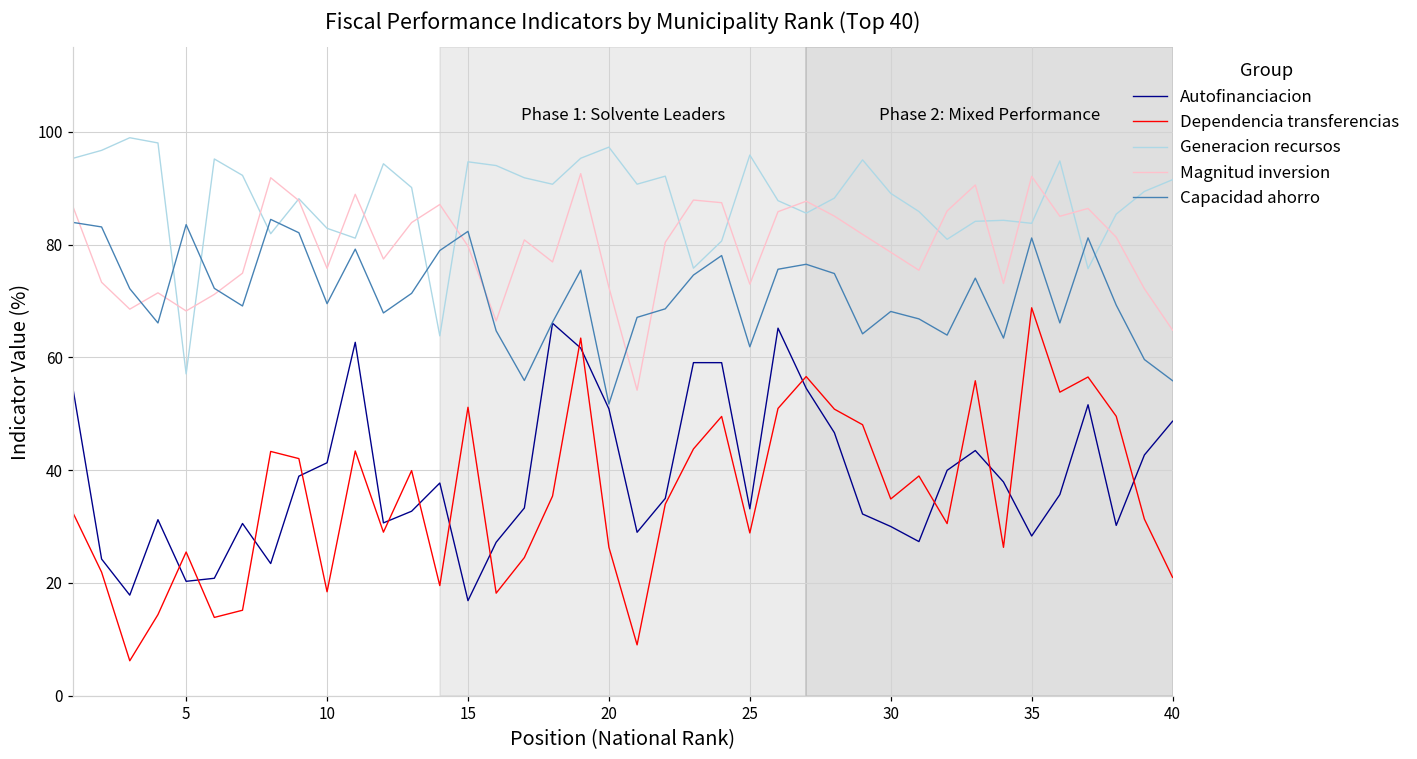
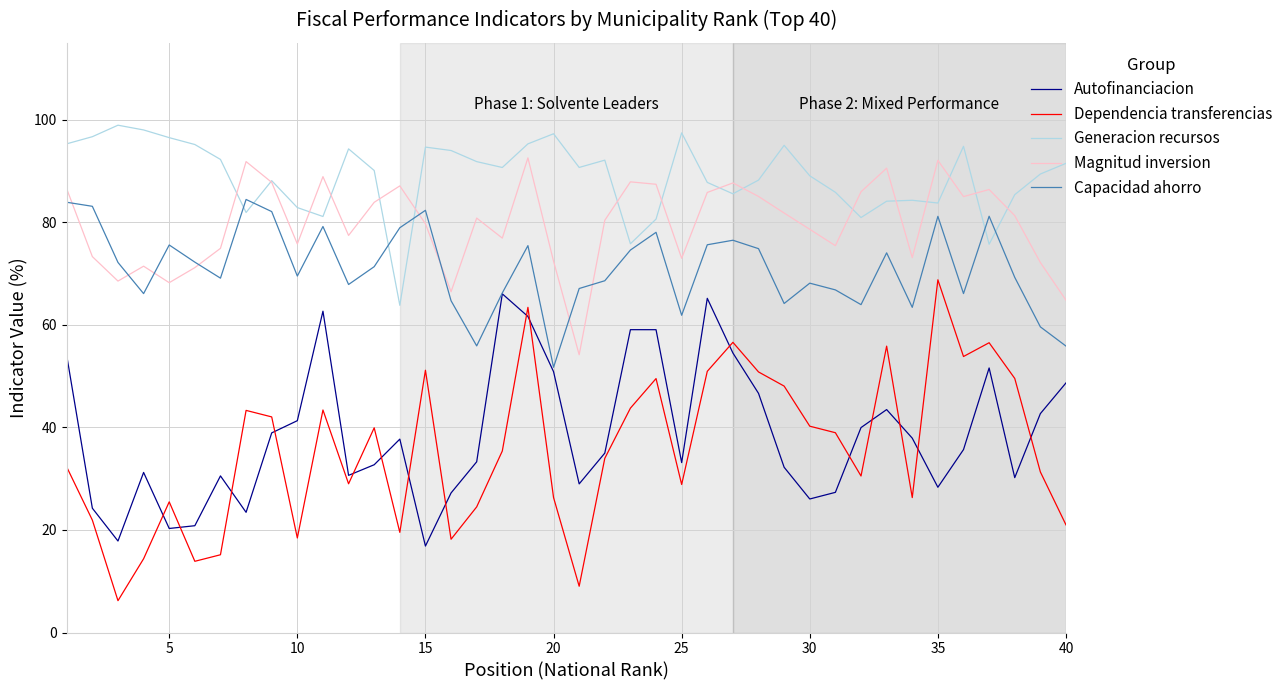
  {
    "Autofinanciacion": {
      "5": 20,
      "10": 41,
      "15": 17,
      "20": 51,
      "25": 33,
-     "30": 30,
+     "30": 26,
      "35": 28,
      "40": 49
    },
    "Dependencia transferencias": {
      "5": 25,
      "10": 18,
      "15": 51,
      "20": 26,
      "25": 29,
-     "30": 35,
+     "30": 40,
      "35": 69,
      "40": 21
    },
    "Generacion recursos": {
-     "5": 57,
+     "5": 97,
      "10": 83,
      "15": 95,
-     "25": 96,
+     "25": 97,
      "30": 89,
      "35": 84,
      "40": 91
    },
    "Magnitud inversion": {
      "5": 68,
      "10": 76,
      "15": 80,
      "20": 72,
      "25": 73,
      "30": 79,
      "35": 92,
      "40": 65
    },
    "Capacidad ahorro": {
-     "5": 84,
+     "5": 76,
      "10": 70,
      "15": 82,
      "20": 52,
      "25": 62,
      "30": 68,
      "35": 81,
      "40": 56
    }
  }
